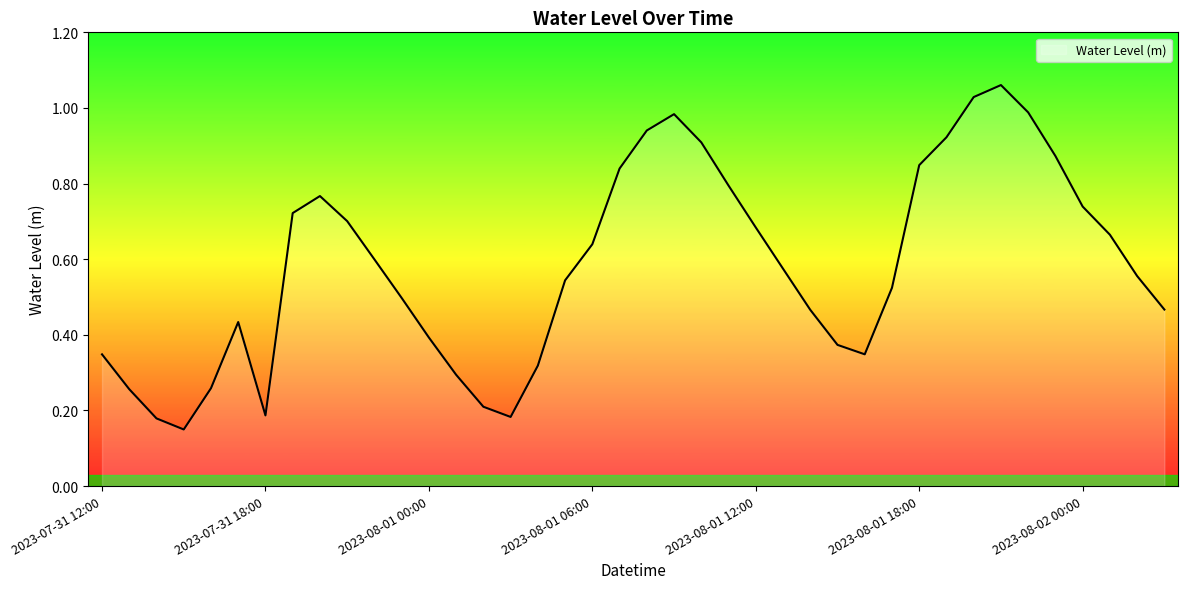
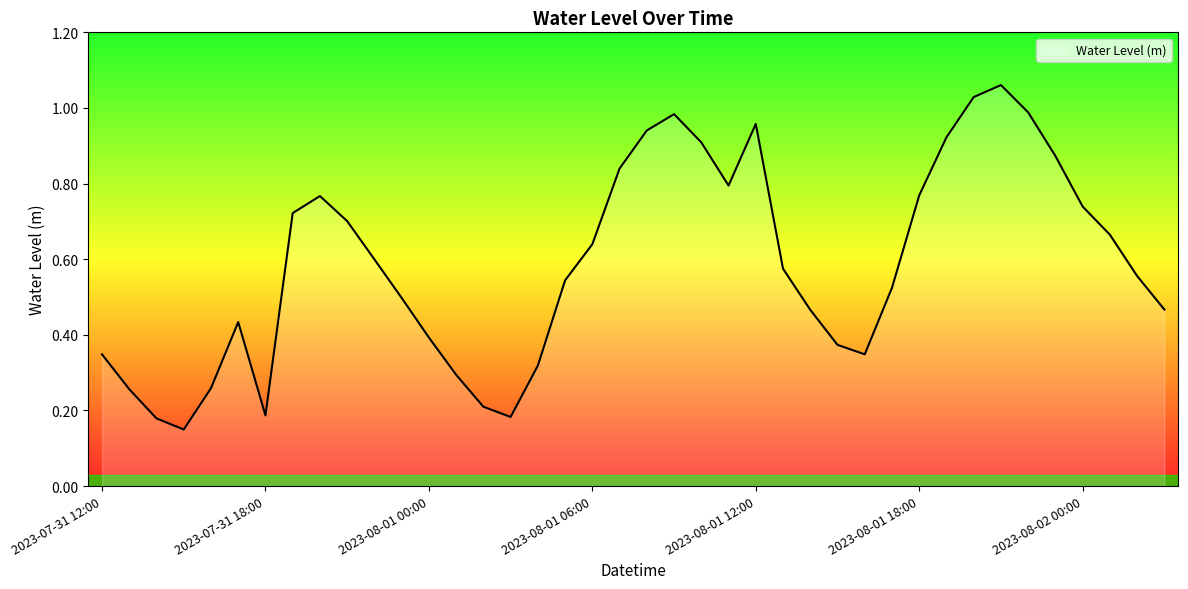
  {
    "2023-07-31 12:00": 0.35,
    "2023-07-31 18:00": 0.19,
    "2023-08-01 00:00": 0.39,
    "2023-08-01 06:00": 0.64,
-   "2023-08-01 12:00": 0.68,
-   "2023-08-01 18:00": 0.85,
+   "2023-08-01 12:00": 0.96,
+   "2023-08-01 18:00": 0.77,
    "2023-08-02 00:00": 0.74
  }
